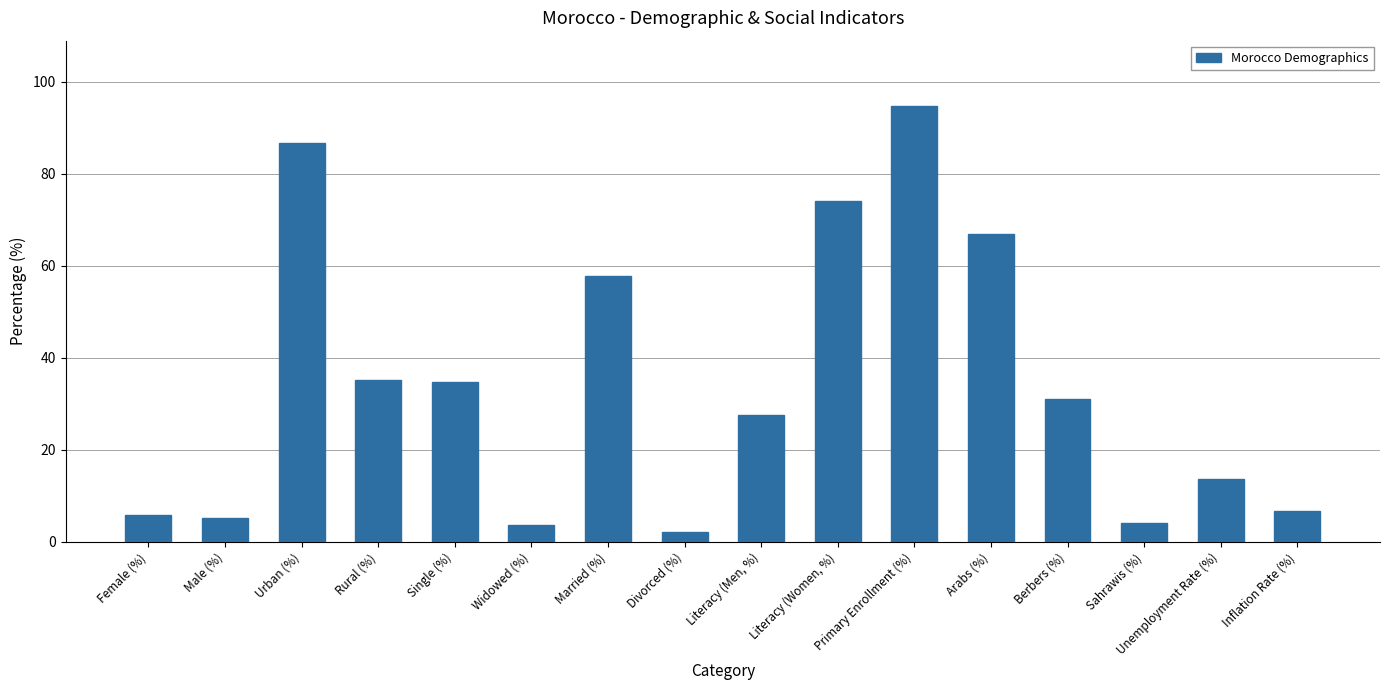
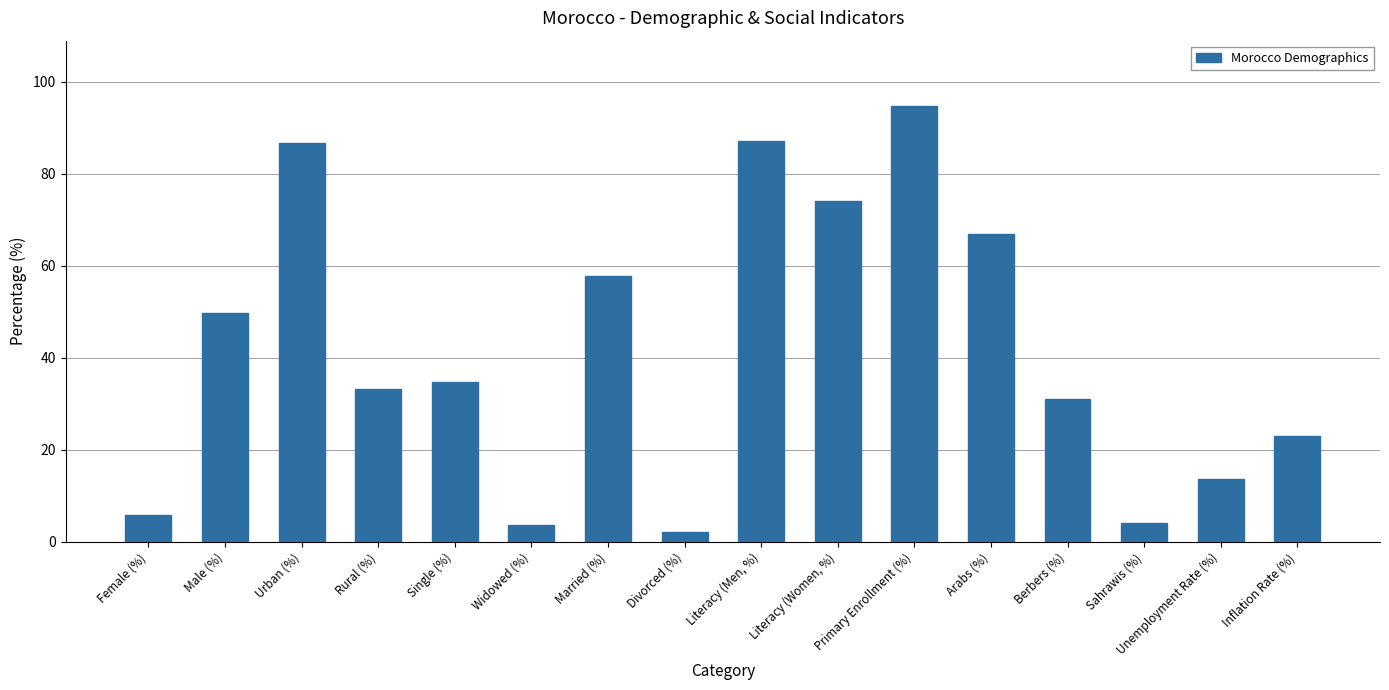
  {
    "Female (%)": 6,
-   "Male (%)": 5,
+   "Male (%)": 50,
    "Urban (%)": 87,
-   "Rural (%)": 35,
+   "Rural (%)": 33,
    "Single (%)": 35,
    "Widowed (%)": 4,
    "Married (%)": 58,
    "Divorced (%)": 2,
-   "Literacy (Men, %)": 28,
+   "Literacy (Men, %)": 87,
    "Literacy (Women, %)": 74,
    "Primary Enrollment (%)": 95,
    "Arabs (%)": 67,
    "Berbers (%)": 31,
    "Sahrawis (%)": 4,
    "Unemployment Rate (%)": 14,
-   "Inflation Rate (%)": 7
+   "Inflation Rate (%)": 23
  }
